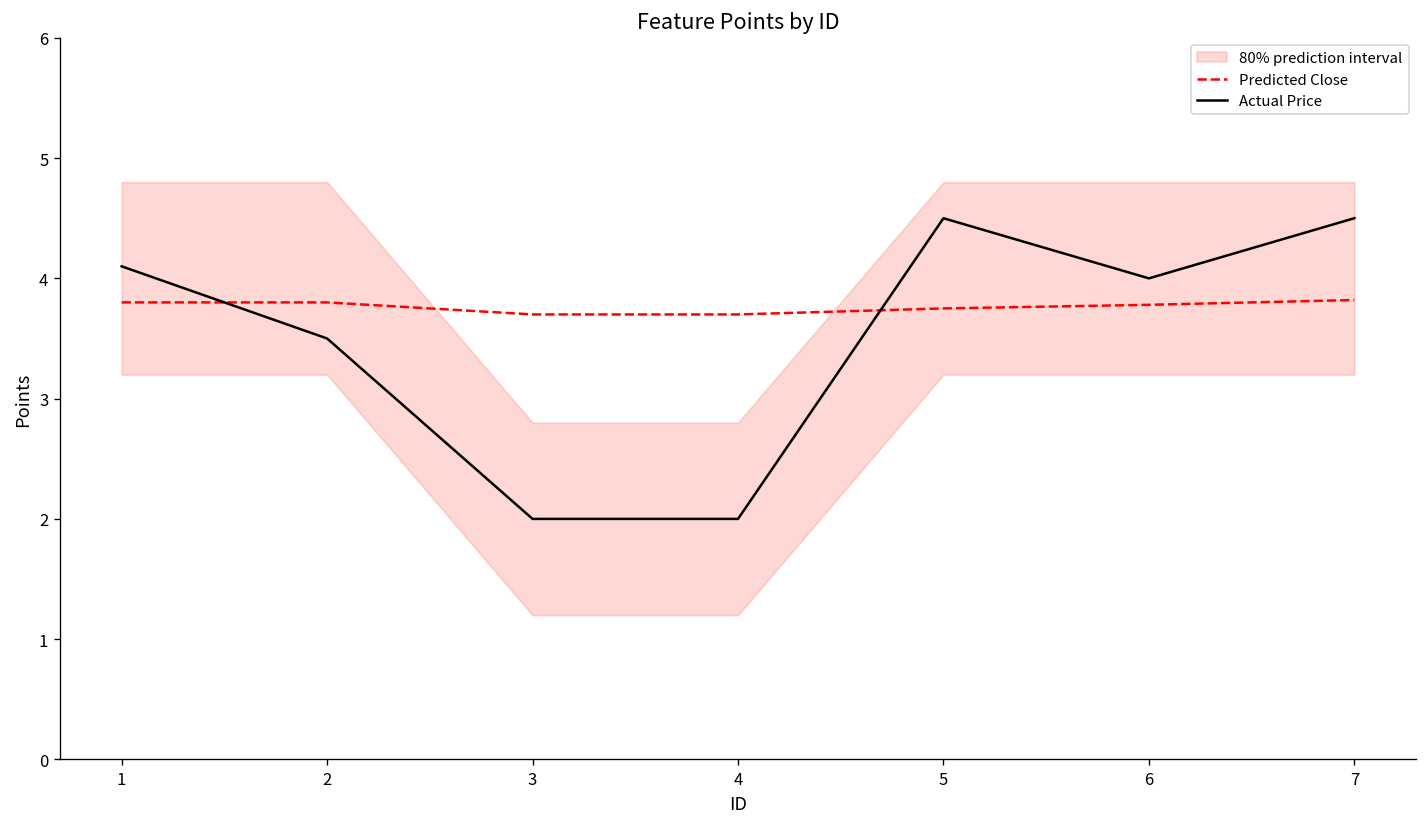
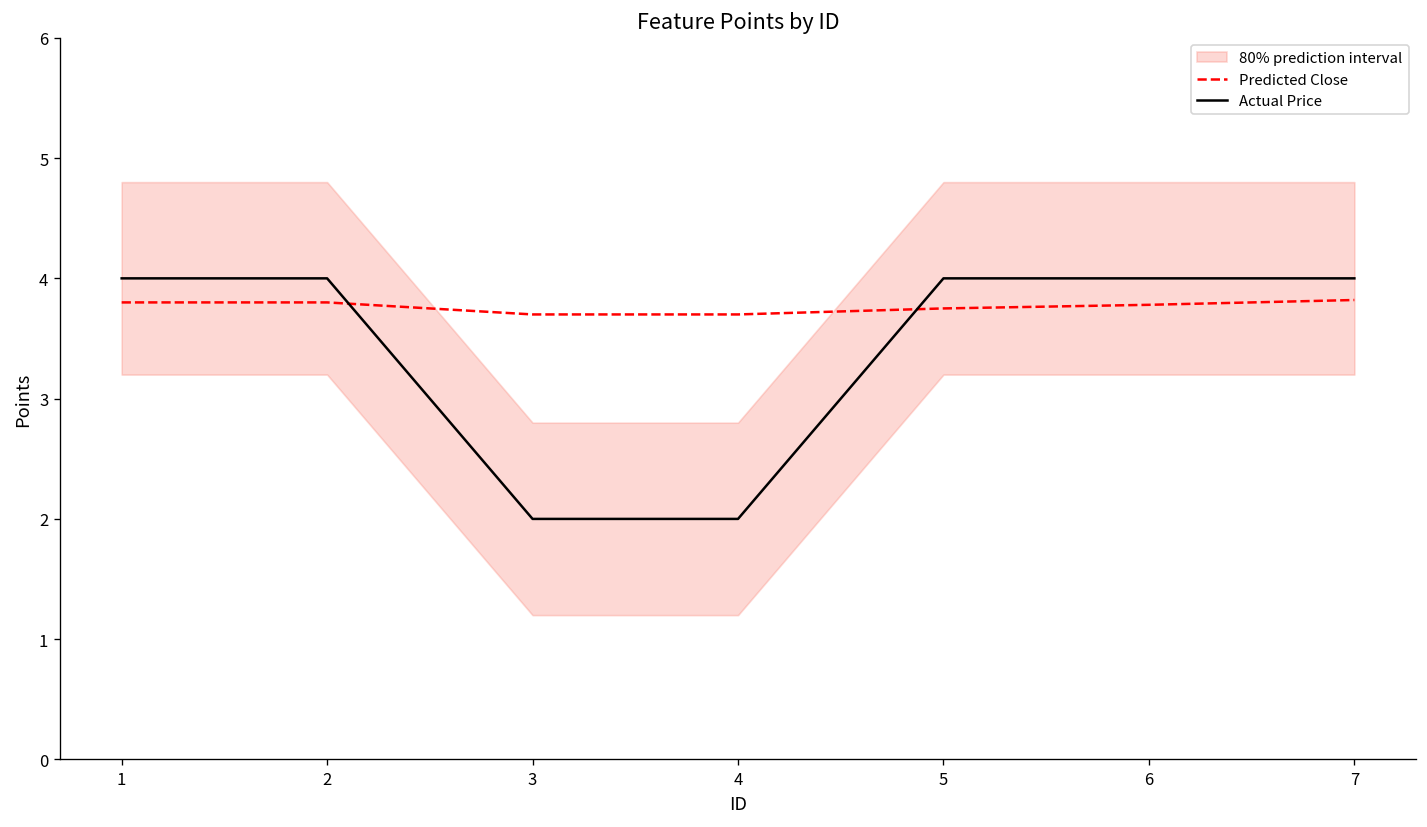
  {
    "Predicted Close": {
      "1": 3.8,
      "2": 3.8,
      "3": 3.7,
      "4": 3.7,
      "5": 3.75,
      "6": 3.8,
      "7": 3.8
    },
    "Actual Price": {
-     "1": 4.1,
-     "2": 3.5,
+     "1": 4.0,
+     "2": 4.0,
      "3": 2.0,
      "4": 2.0,
-     "5": 4.5,
+     "5": 4.0,
      "6": 4.0,
-     "7": 4.5
+     "7": 4.0
    }
  }
